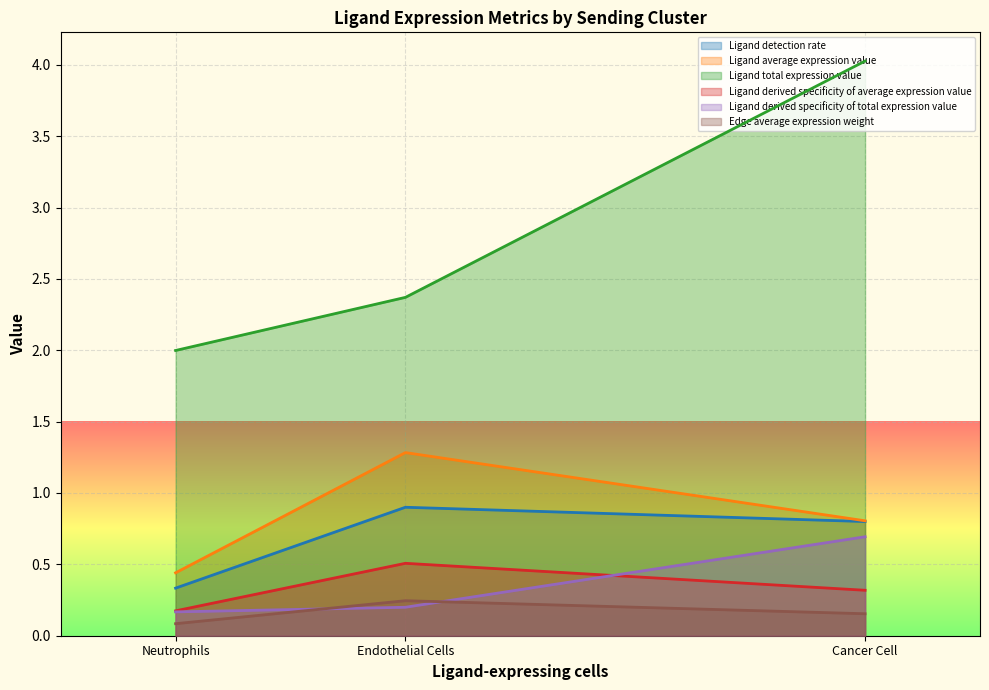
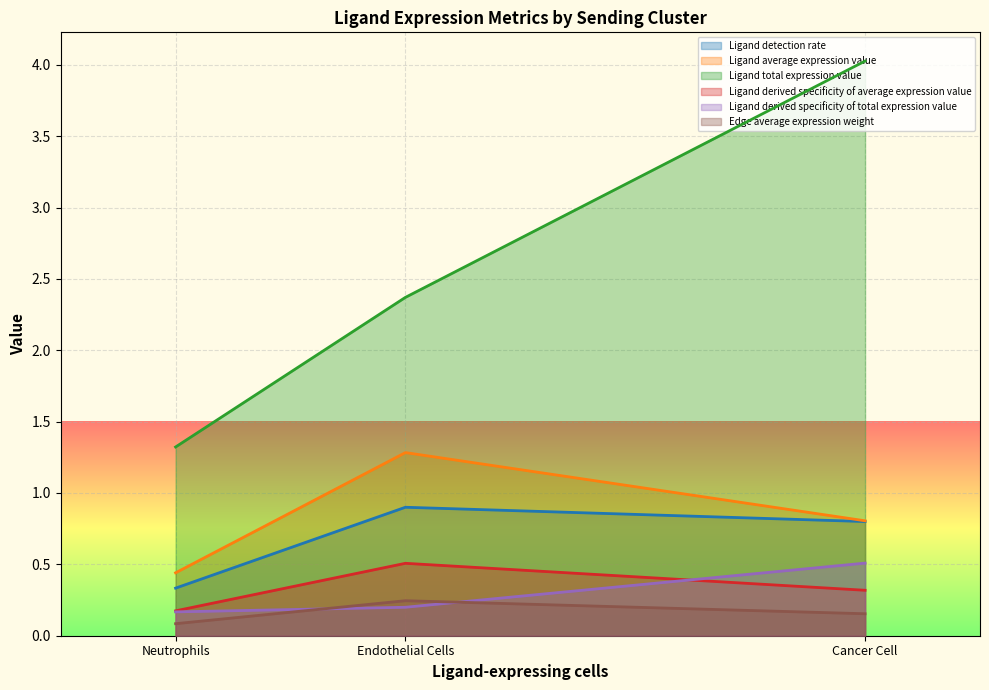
  {
    "Ligand detection rate": {
      "Neutrophils": 0.33,
      "Endothelial Cells": 0.90
    },
    "Ligand total expression value": {
-     "Neutrophils": 2.00,
+     "Neutrophils": 1.32,
      "Endothelial Cells": 2.37
    },
    "Ligand derived specificity of total expression value": {
      "Endothelial Cells": 0.20,
-     "Cancer Cell": 0.69
+     "Cancer Cell": 0.51
    }
  }
